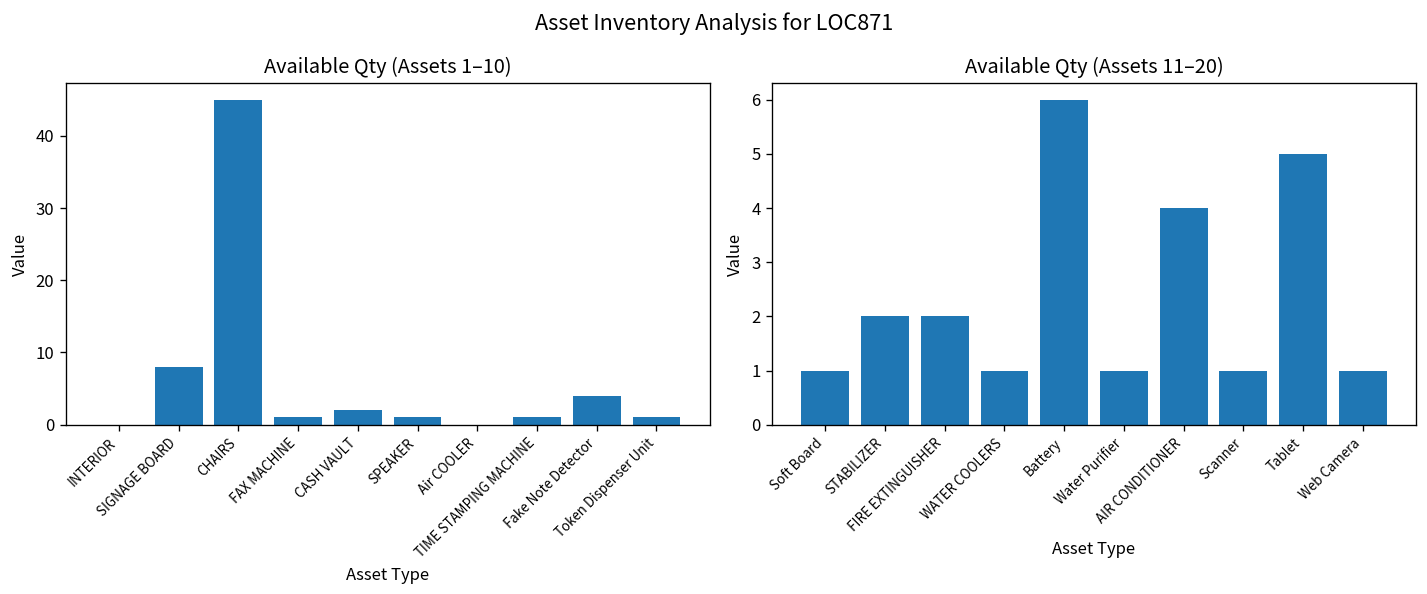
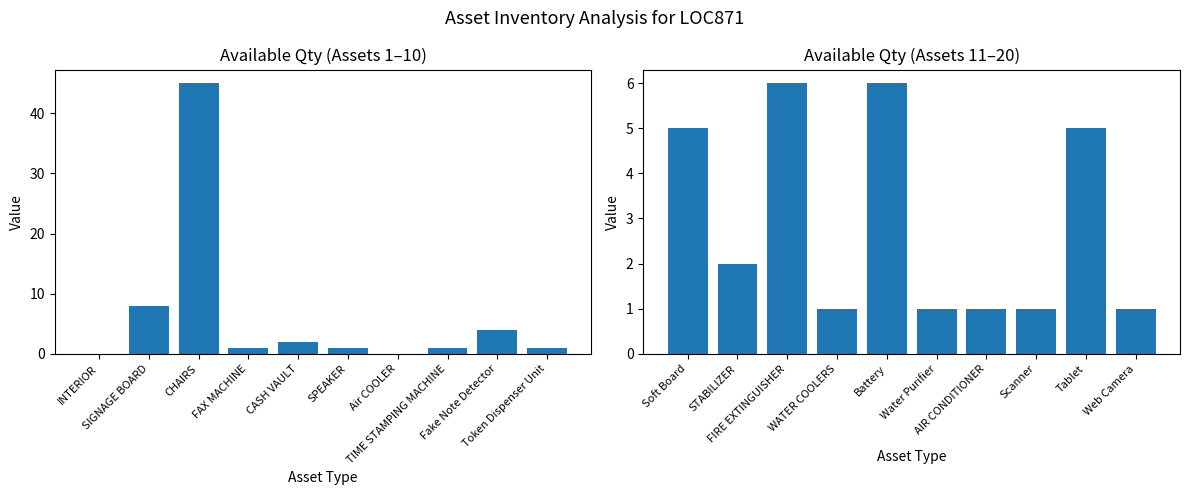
  {
    "Available Qty (Assets 1–10)": {
      "INTERIOR": 0,
      "SIGNAGE BOARD": 8,
      "CHAIRS": 45,
      "FAX MACHINE": 1,
      "CASH VAULT": 2,
      "SPEAKER": 1,
      "Air COOLER": 0,
      "TIME STAMPING MACHINE": 1,
      "Fake Note Detector": 4,
      "Token Dispenser Unit": 1
    },
    "Available Qty (Assets 11–20)": {
-     "Soft Board": 1,
+     "Soft Board": 5,
      "STABILIZER": 2,
-     "FIRE EXTINGUISHER": 2,
+     "FIRE EXTINGUISHER": 6,
      "WATER COOLERS": 1,
      "Battery": 6,
      "Water Purifier": 1,
-     "AIR CONDITIONER": 4,
+     "AIR CONDITIONER": 1,
      "Scanner": 1,
      "Tablet": 5,
      "Web Camera": 1
    }
  }
